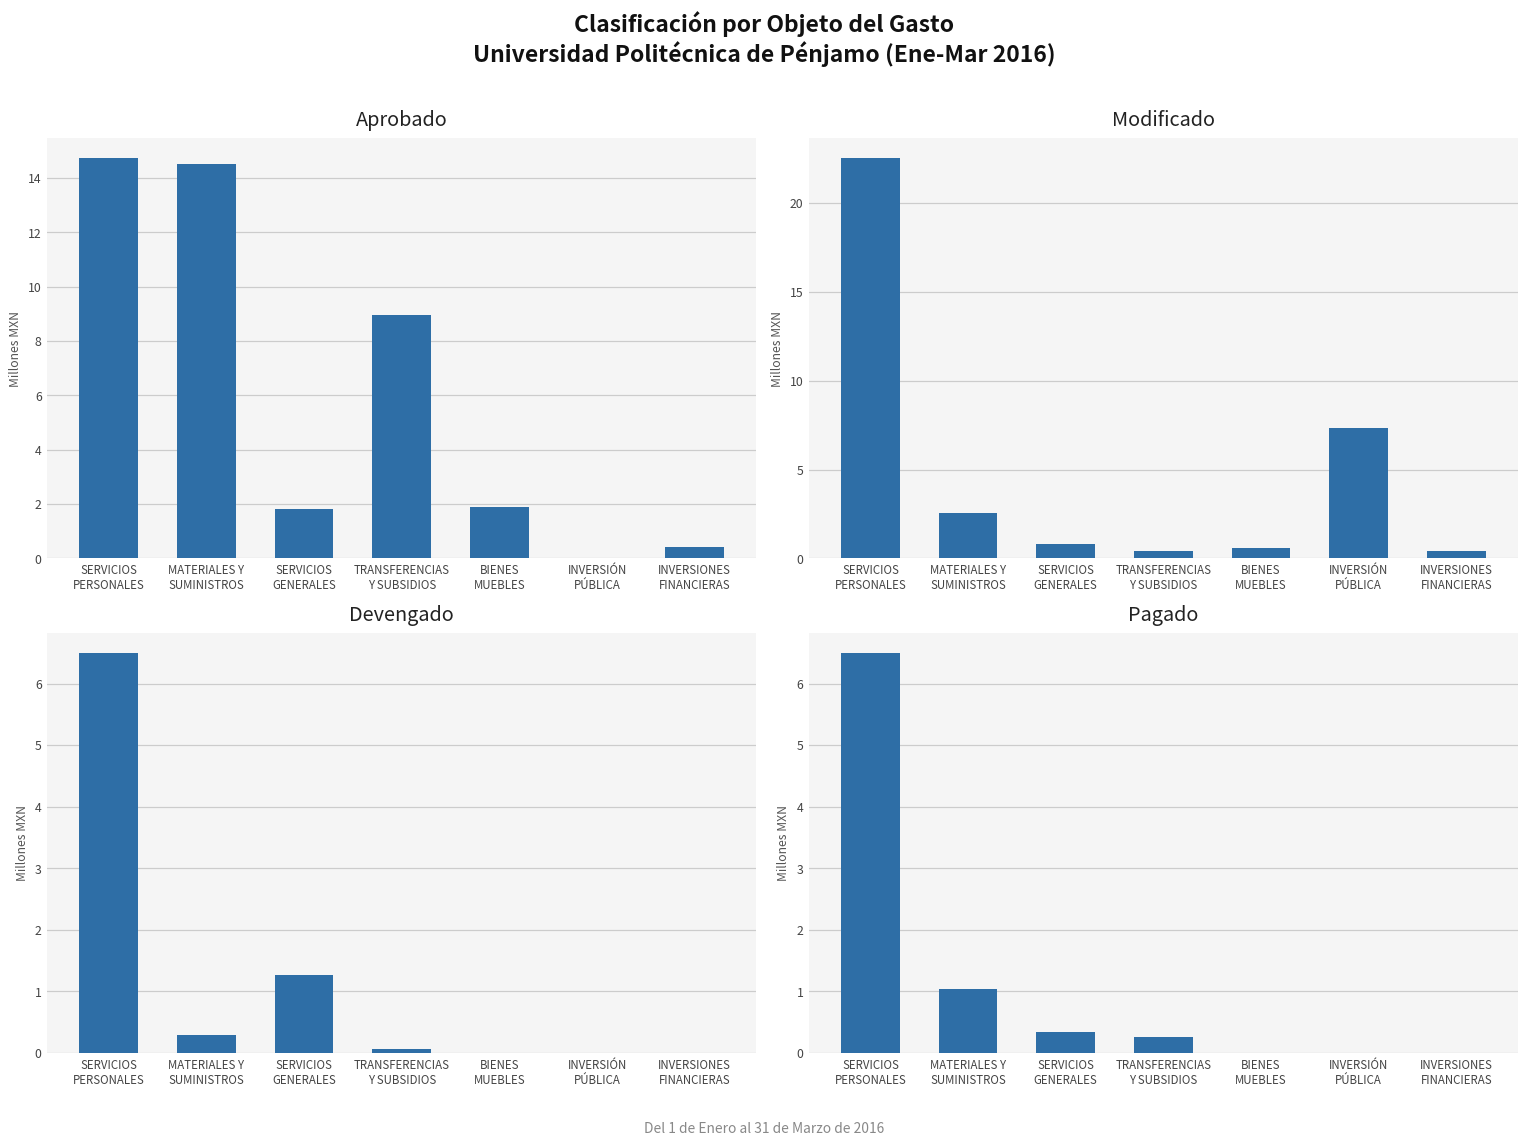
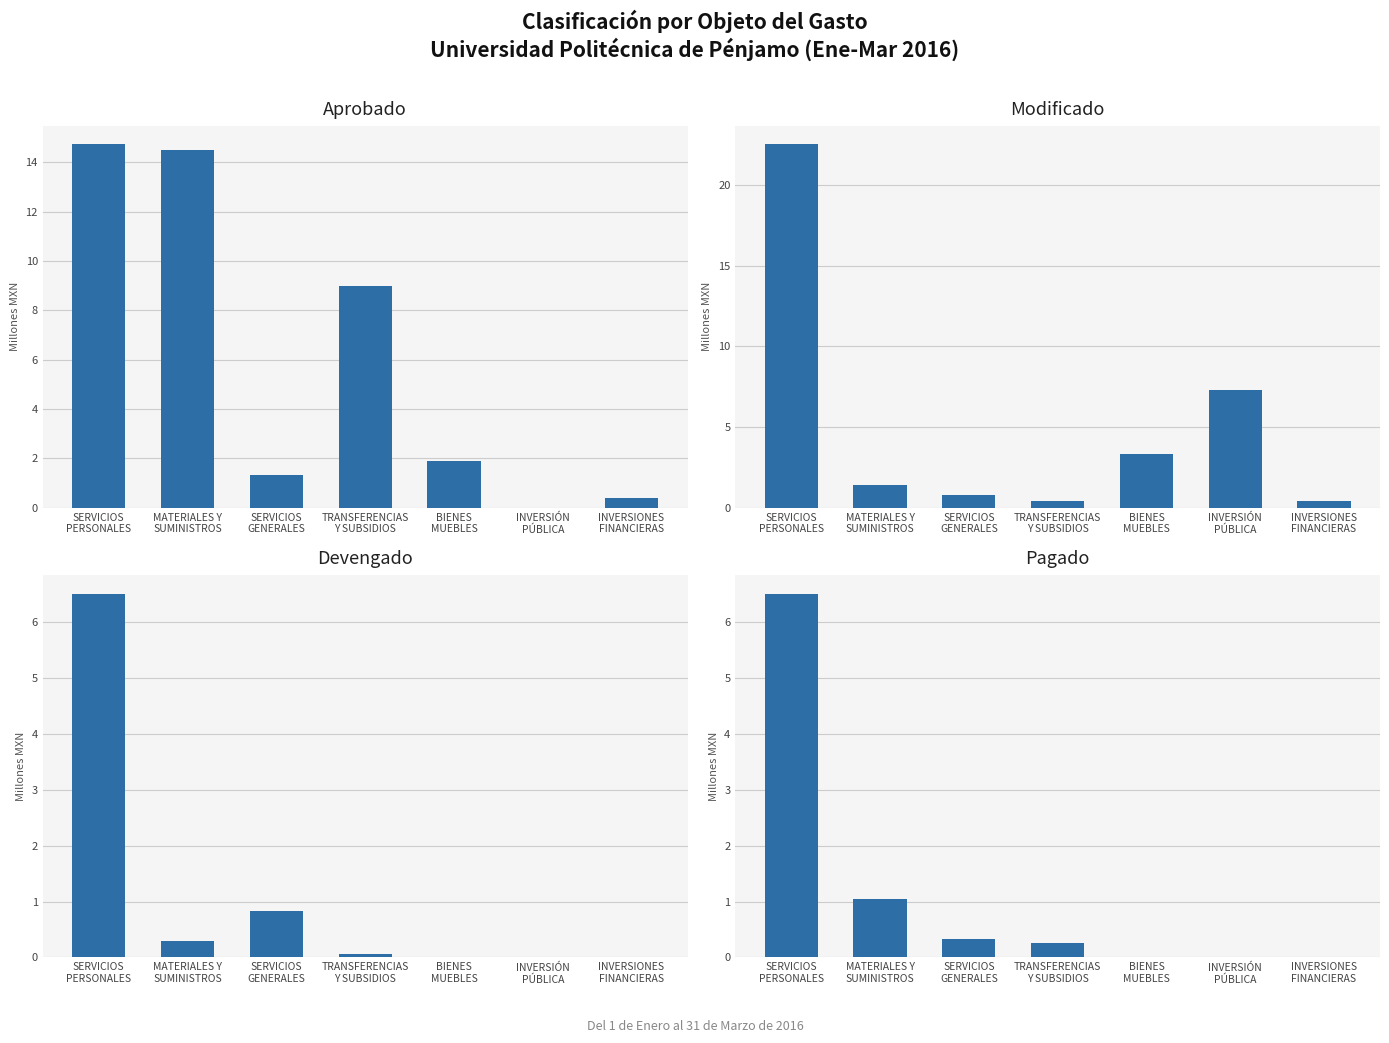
  {
    "Aprobado": {
      "SERVICIOS PERSONALES": 14.7,
      "MATERIALES Y SUMINISTROS": 14.5,
-     "SERVICIOS GENERALES": 1.8,
+     "SERVICIOS GENERALES": 1.3,
      "TRANSFERENCIAS Y SUBSIDIOS": 9.0,
      "BIENES MUEBLES": 1.9,
      "INVERSIÓN PÚBLICA": 0.0,
      "INVERSIONES FINANCIERAS": 0.4
    },
    "Modificado": {
      "SERVICIOS PERSONALES": 22.5,
-     "MATERIALES Y SUMINISTROS": 2.5,
+     "MATERIALES Y SUMINISTROS": 1.4,
      "SERVICIOS GENERALES": 0.8,
      "TRANSFERENCIAS Y SUBSIDIOS": 0.4,
-     "BIENES MUEBLES": 0.6,
+     "BIENES MUEBLES": 3.3,
      "INVERSIÓN PÚBLICA": 7.3,
      "INVERSIONES FINANCIERAS": 0.4
    },
    "Devengado": {
      "SERVICIOS PERSONALES": 6.5,
      "MATERIALES Y SUMINISTROS": 0.3,
-     "SERVICIOS GENERALES": 1.3,
+     "SERVICIOS GENERALES": 0.8,
      "TRANSFERENCIAS Y SUBSIDIOS": 0.1,
      "BIENES MUEBLES": 0.0,
      "INVERSIÓN PÚBLICA": 0.0,
      "INVERSIONES FINANCIERAS": 0.0
    },
    "Pagado": {
      "SERVICIOS PERSONALES": 6.5,
      "MATERIALES Y SUMINISTROS": 1.0,
      "SERVICIOS GENERALES": 0.3,
      "TRANSFERENCIAS Y SUBSIDIOS": 0.3,
      "BIENES MUEBLES": 0.0,
      "INVERSIÓN PÚBLICA": 0.0,
      "INVERSIONES FINANCIERAS": 0.0
    }
  }
